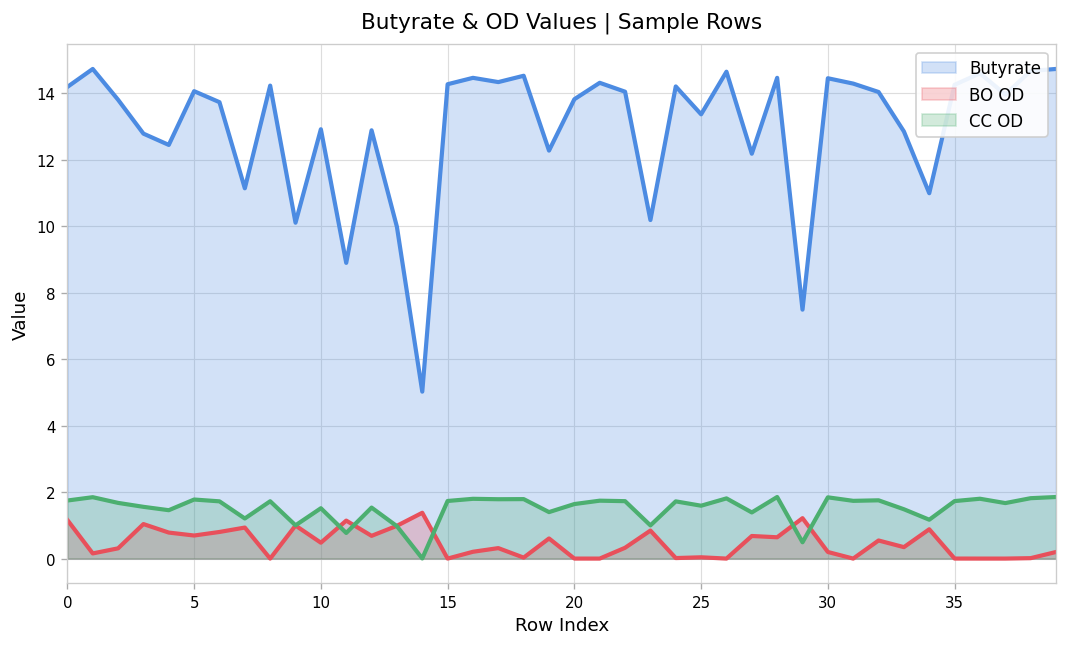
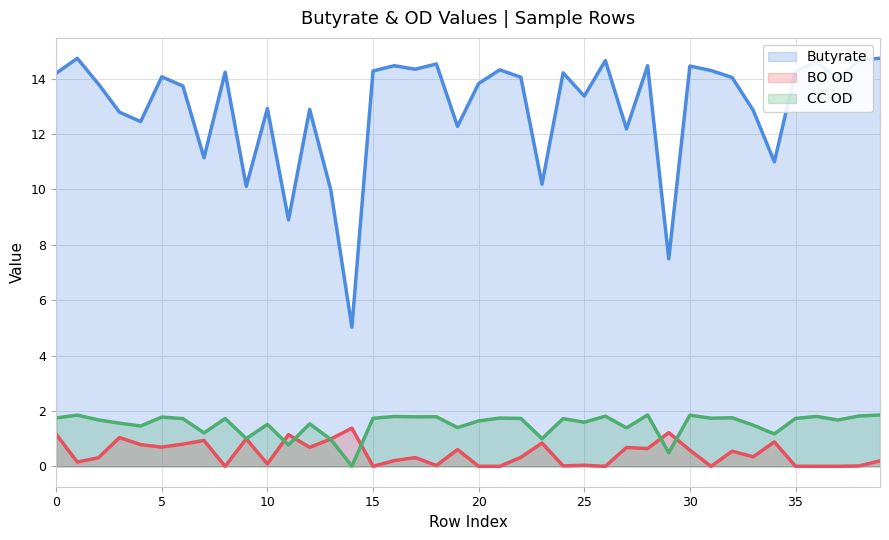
  {
    "BO OD": {
      "0": 1.2,
      "5": 0.7,
-     "10": 0.5,
+     "10": 0.1,
      "15": 0.0,
      "20": 0.0,
      "25": 0.0,
-     "30": 0.2,
+     "30": 0.6,
      "35": 0.0
    }
  }
